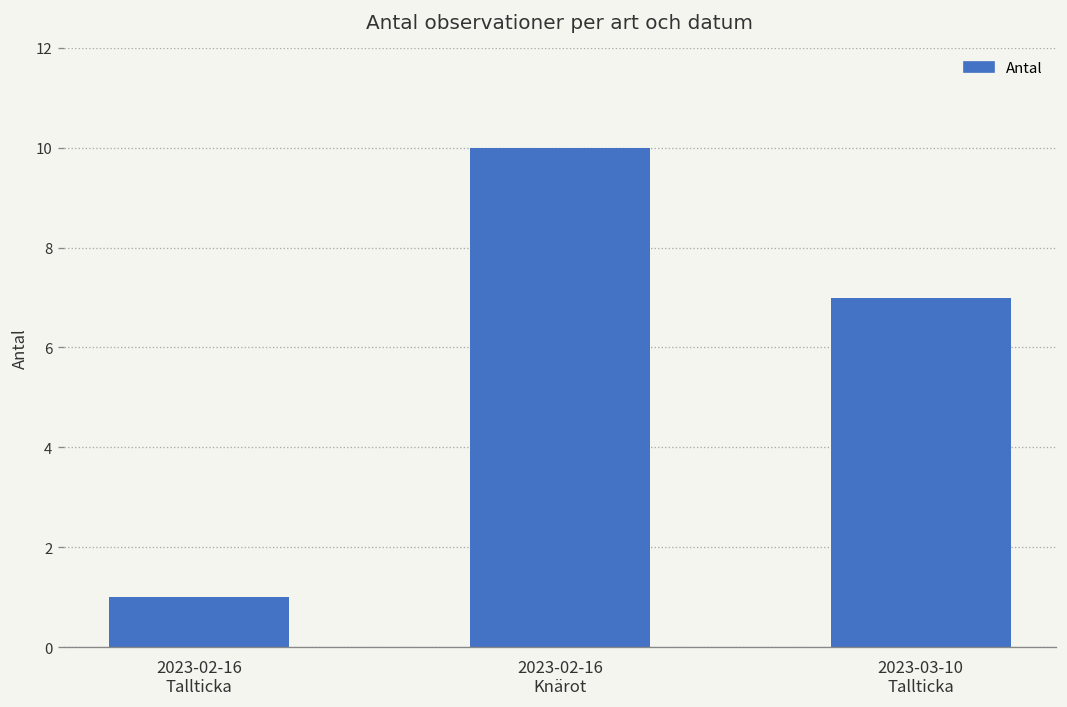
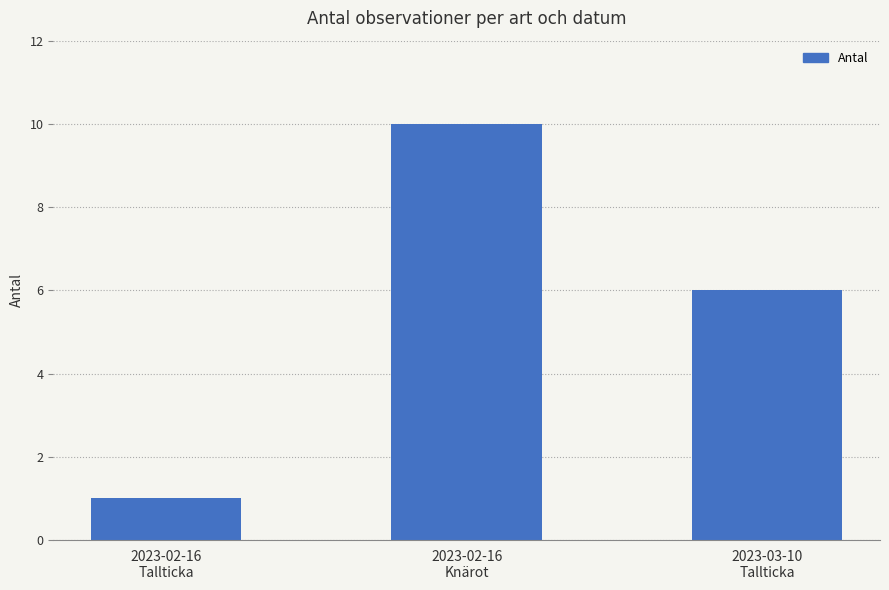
  {
    "2023-02-16 Tallticka": 1,
    "2023-02-16 Knärot": 10,
-   "2023-03-10 Tallticka": 7
+   "2023-03-10 Tallticka": 6
  }
